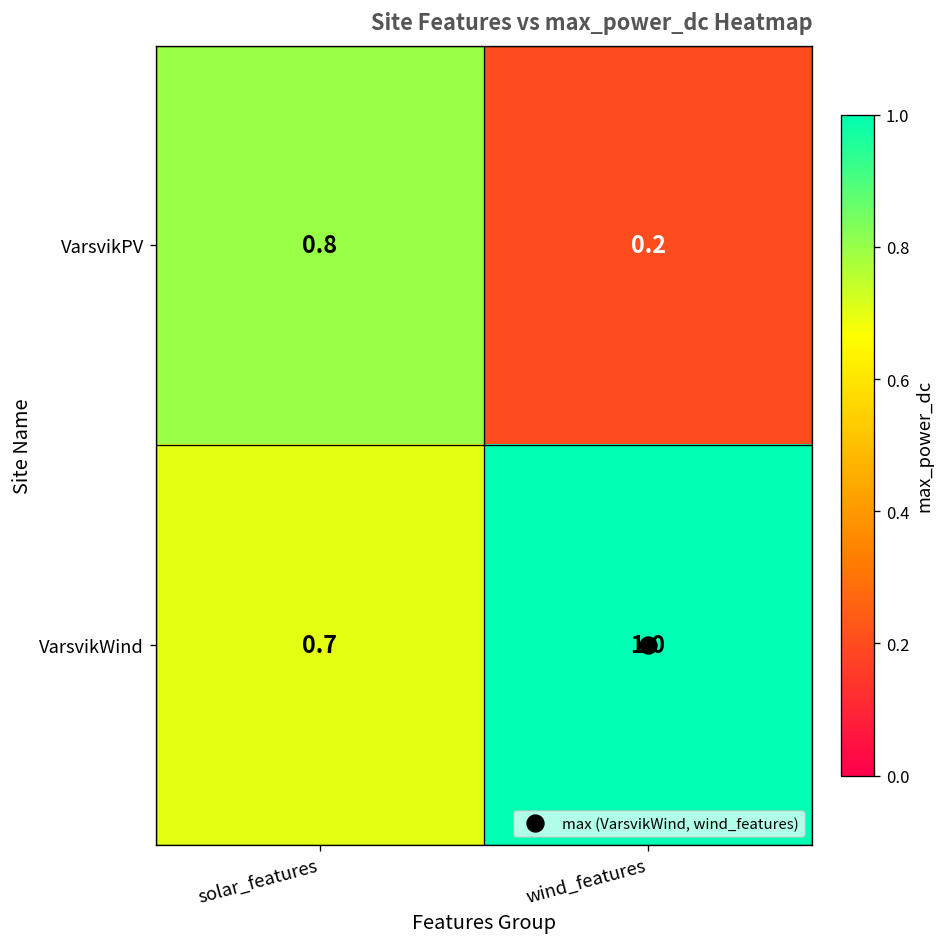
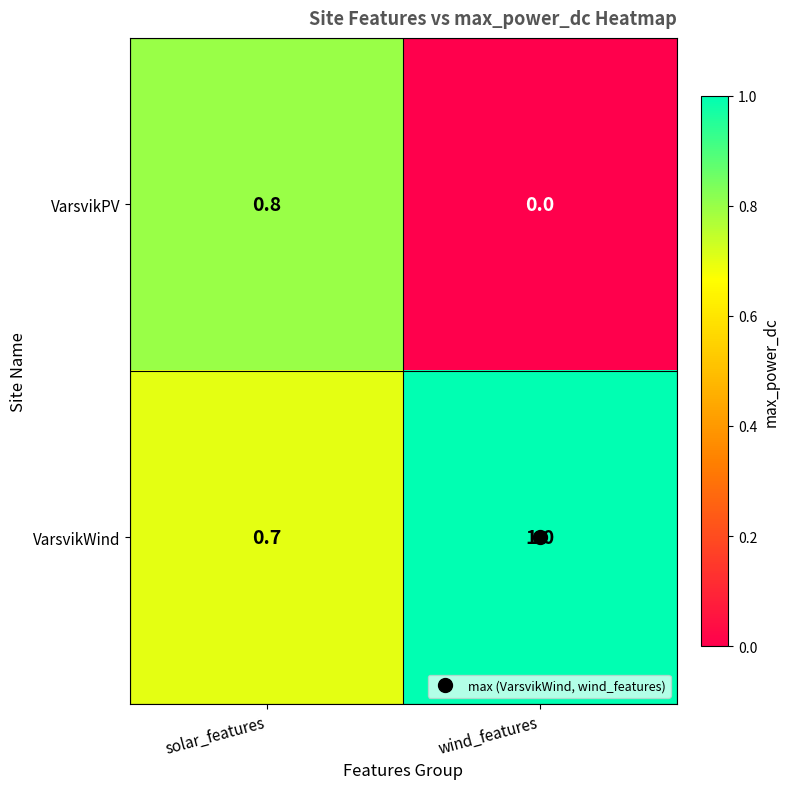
  {
    "VarsvikPV": {
      "solar_features": 0.8,
-     "wind_features": 0.2
+     "wind_features": 0.0
    },
    "VarsvikWind": {
      "solar_features": 0.7
    }
  }
